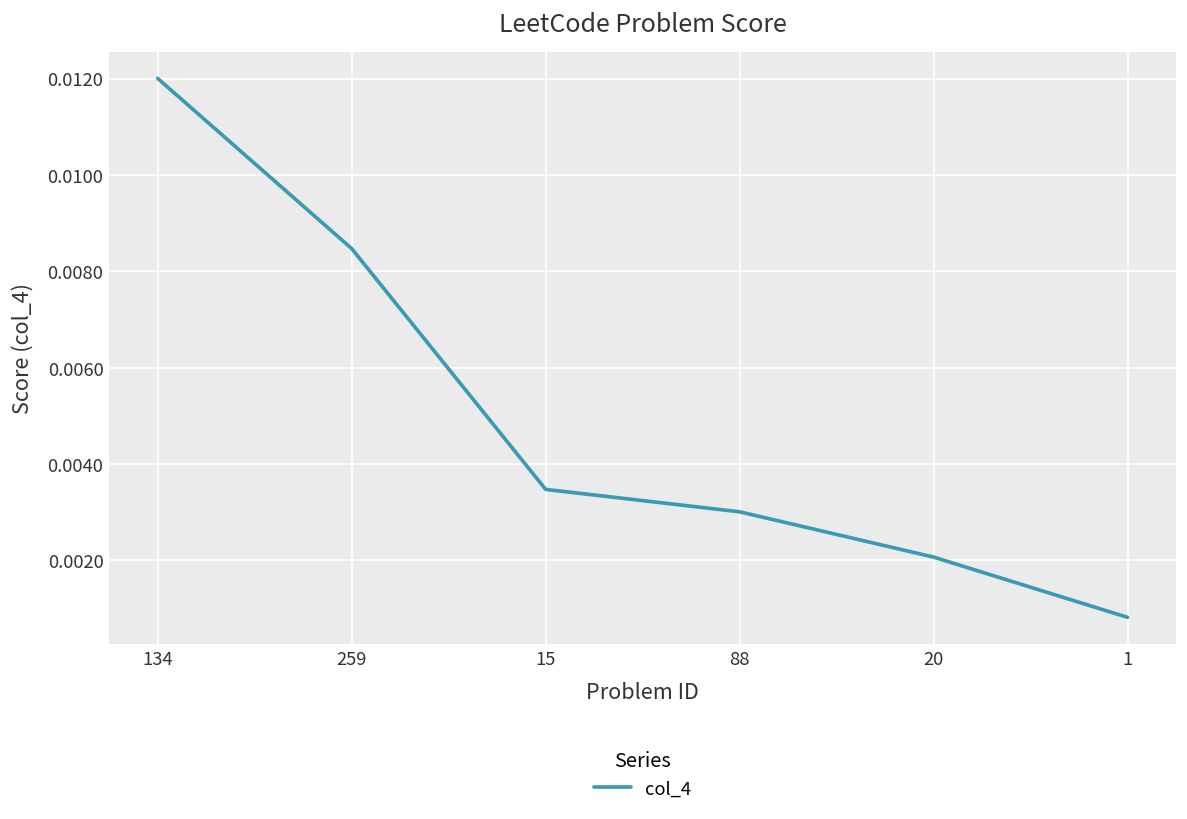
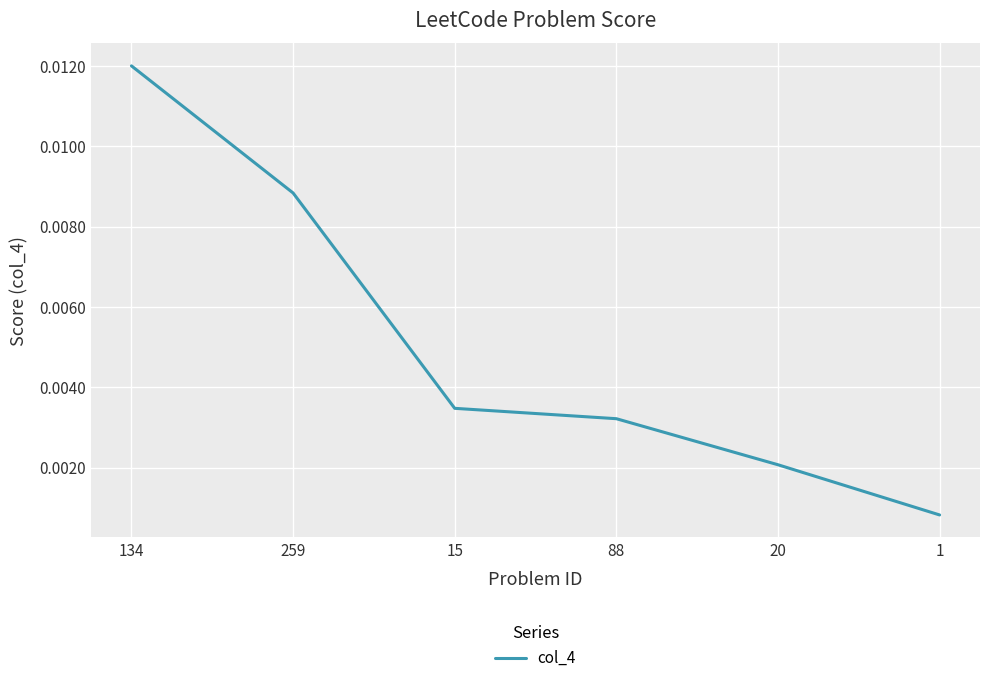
  {
    "134": 0.0120,
-   "259": 0.0085,
+   "259": 0.0088,
    "15": 0.0035,
-   "88": 0.0030,
+   "88": 0.0032,
    "20": 0.0021,
    "1": 0.0008
  }
